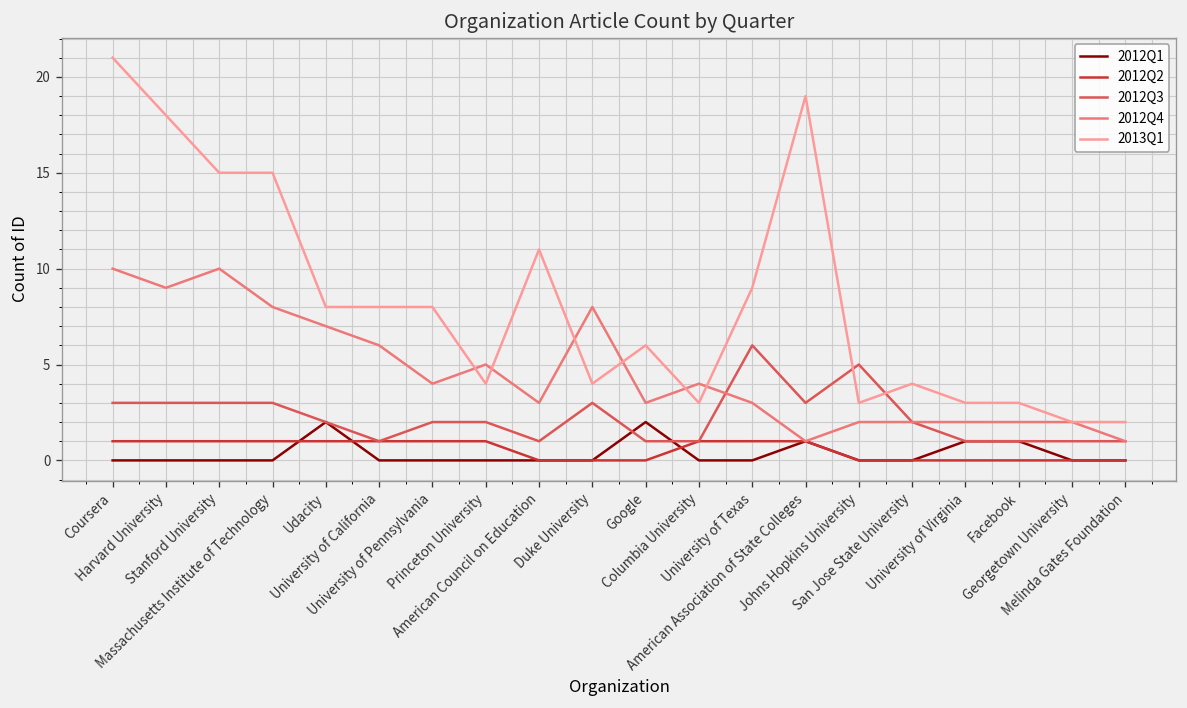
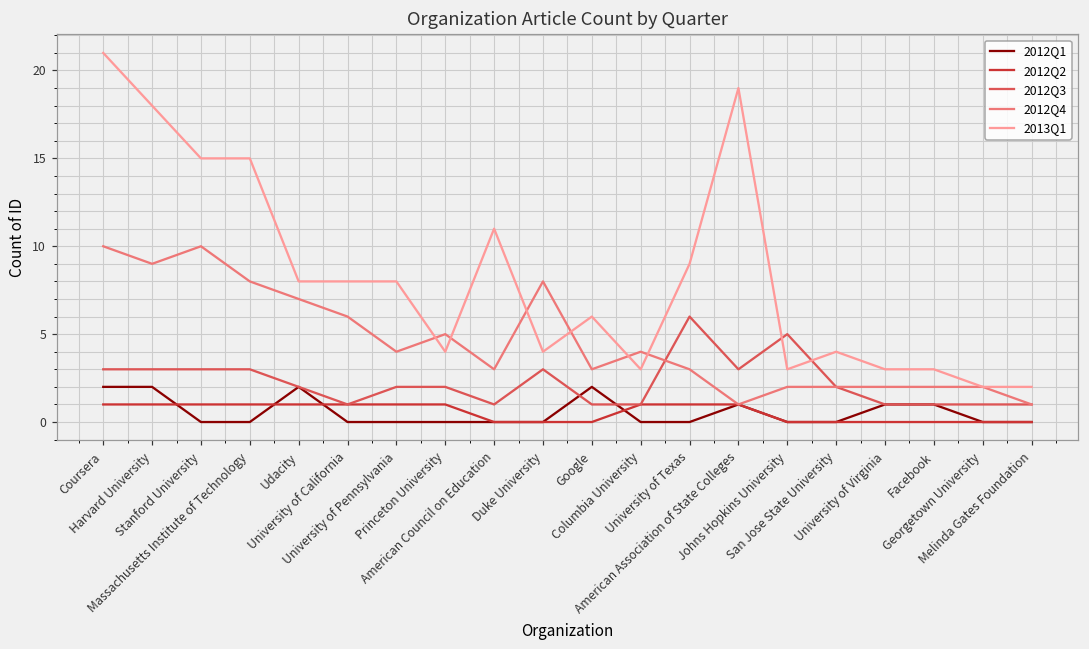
  {
    "2012Q1": {
-     "Coursera": 0,
-     "Harvard University": 0,
+     "Coursera": 2,
+     "Harvard University": 2,
      "Stanford University": 0,
      "Massachusetts Institute of Technology": 0,
      "University of California": 0,
      "University of Pennsylvania": 0,
      "Princeton University": 0,
      "Google": 2,
      "Columbia University": 0,
      "University of Texas": 0
    }
  }
